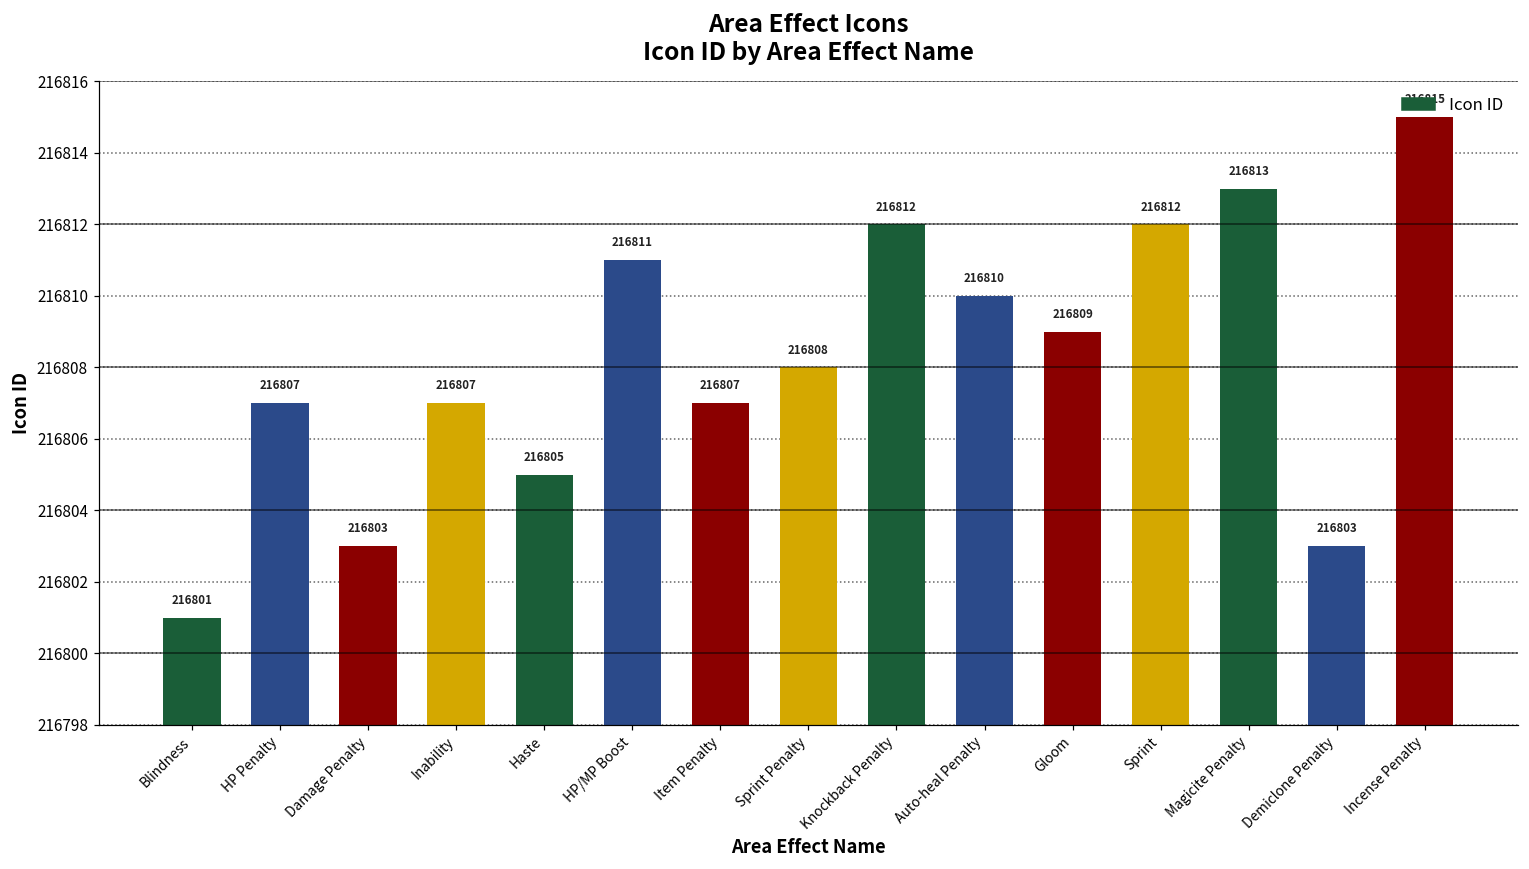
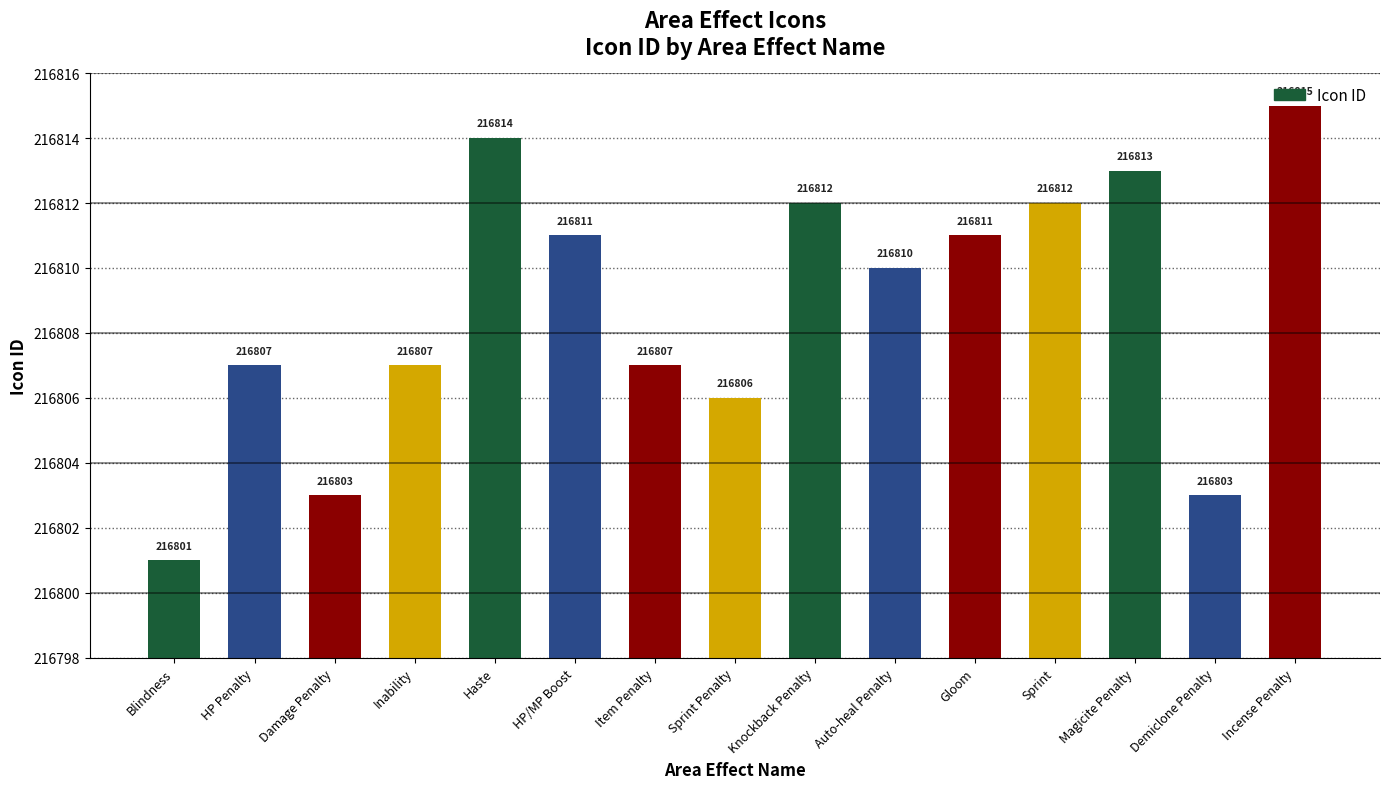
  {
    "Blindness": 216801,
    "HP Penalty": 216807,
    "Damage Penalty": 216803,
    "Inability": 216807,
-   "Haste": 216805,
+   "Haste": 216814,
    "HP/MP Boost": 216811,
    "Item Penalty": 216807,
-   "Sprint Penalty": 216808,
+   "Sprint Penalty": 216806,
    "Knockback Penalty": 216812,
    "Auto-heal Penalty": 216810,
-   "Gloom": 216809,
+   "Gloom": 216811,
    "Sprint": 216812,
    "Magicite Penalty": 216813,
    "Demiclone Penalty": 216803,
    "Incense Penalty": 216815
  }
